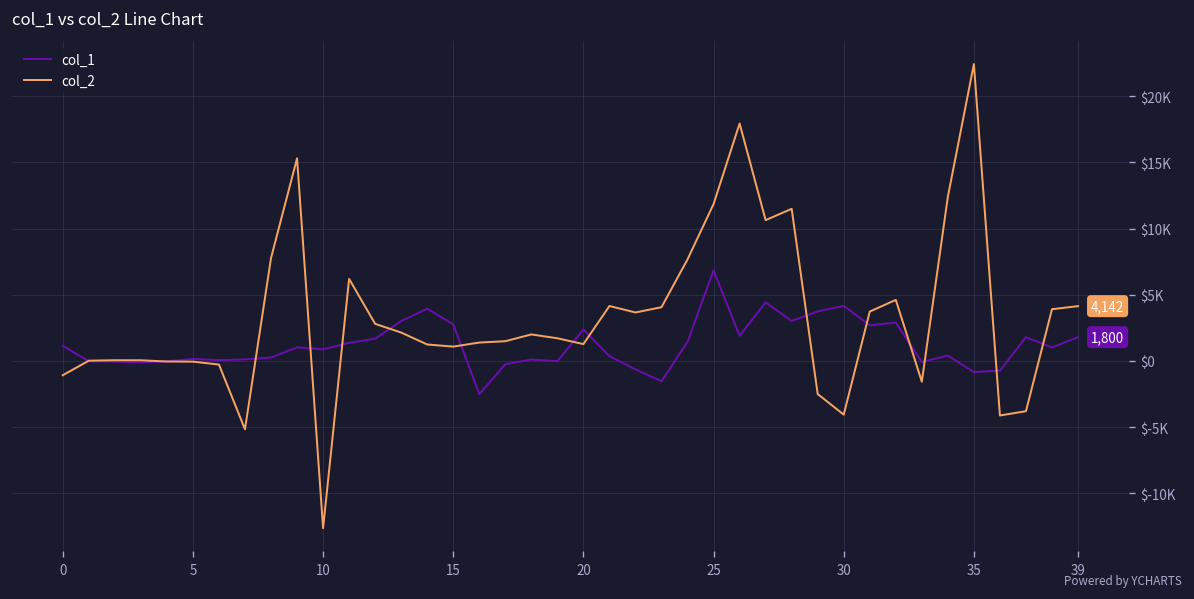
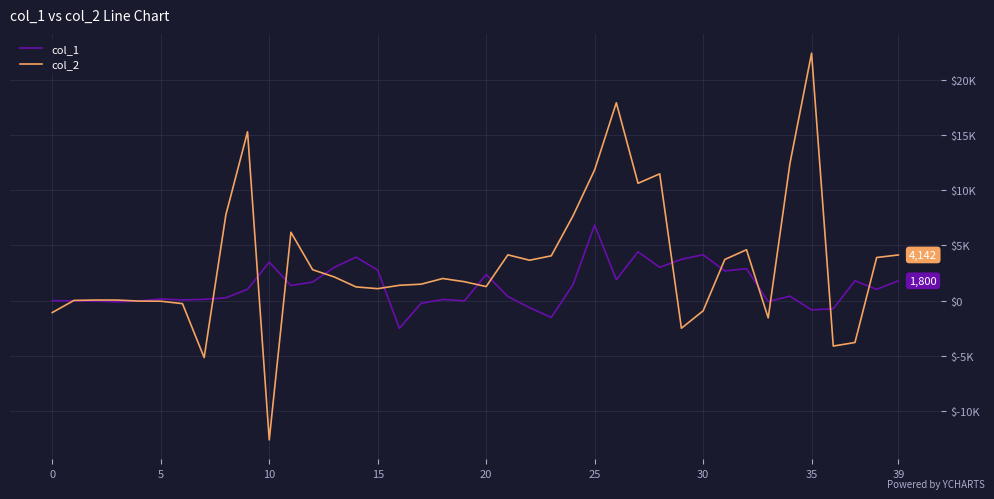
  {
    "col_1": {
-     "0": "$1100",
-     "10": "$900",
+     "0": "$0",
+     "10": "$3500",
      "15": "$2800",
      "20": "$2400",
      "25": "$6800",
      "30": "$4200",
      "35": "$-800"
    },
    "col_2": {
      "0": "$-1100",
      "10": "$-12600",
      "15": "$1100",
      "20": "$1300",
      "25": "$11900",
-     "30": "$-4100",
+     "30": "$-900",
      "35": "$22400"
    }
  }
